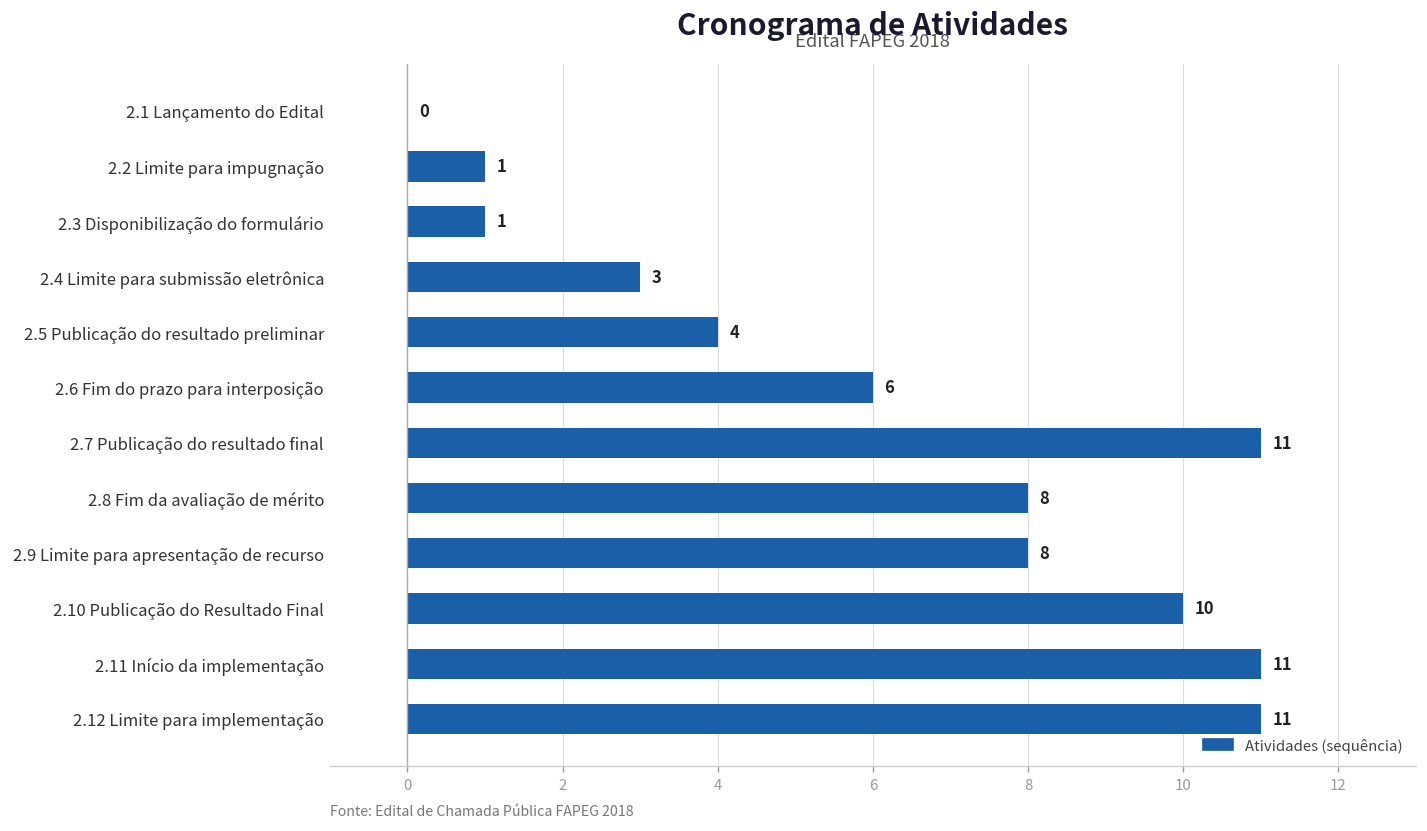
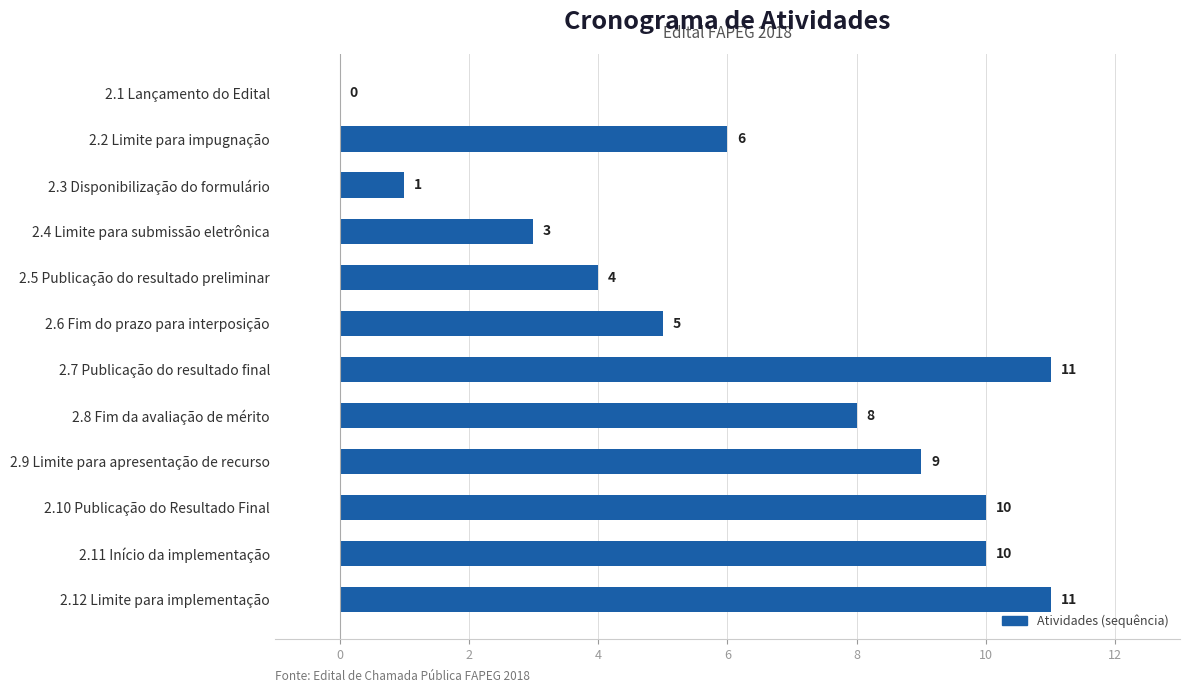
  {
    "2.1 Lançamento do Edital": 0,
-   "2.2 Limite para impugnação": 1,
+   "2.2 Limite para impugnação": 6,
    "2.3 Disponibilização do formulário": 1,
    "2.4 Limite para submissão eletrônica": 3,
    "2.5 Publicação do resultado preliminar": 4,
-   "2.6 Fim do prazo para interposição": 6,
+   "2.6 Fim do prazo para interposição": 5,
    "2.7 Publicação do resultado final": 11,
    "2.8 Fim da avaliação de mérito": 8,
-   "2.9 Limite para apresentação de recurso": 8,
+   "2.9 Limite para apresentação de recurso": 9,
    "2.10 Publicação do Resultado Final": 10,
-   "2.11 Início da implementação": 11,
+   "2.11 Início da implementação": 10,
    "2.12 Limite para implementação": 11
  }
